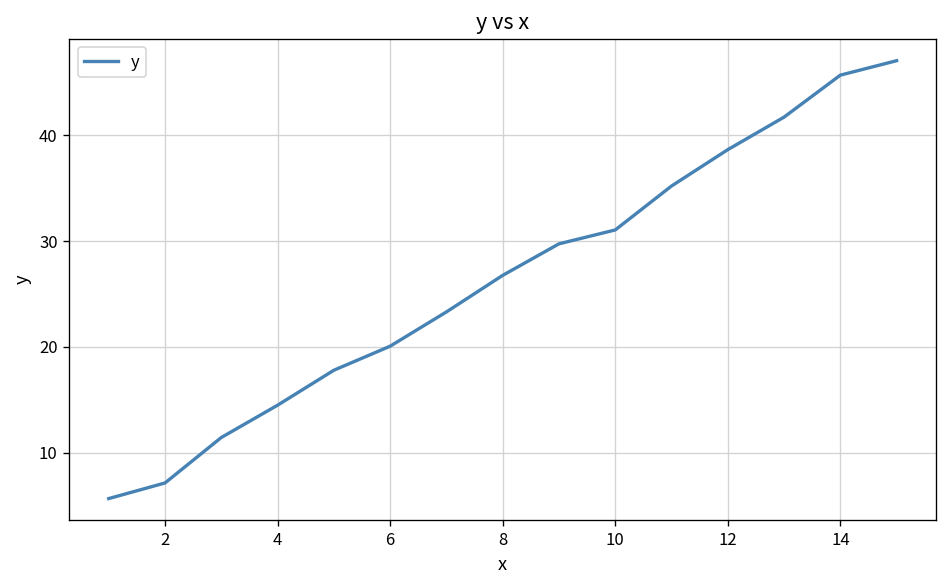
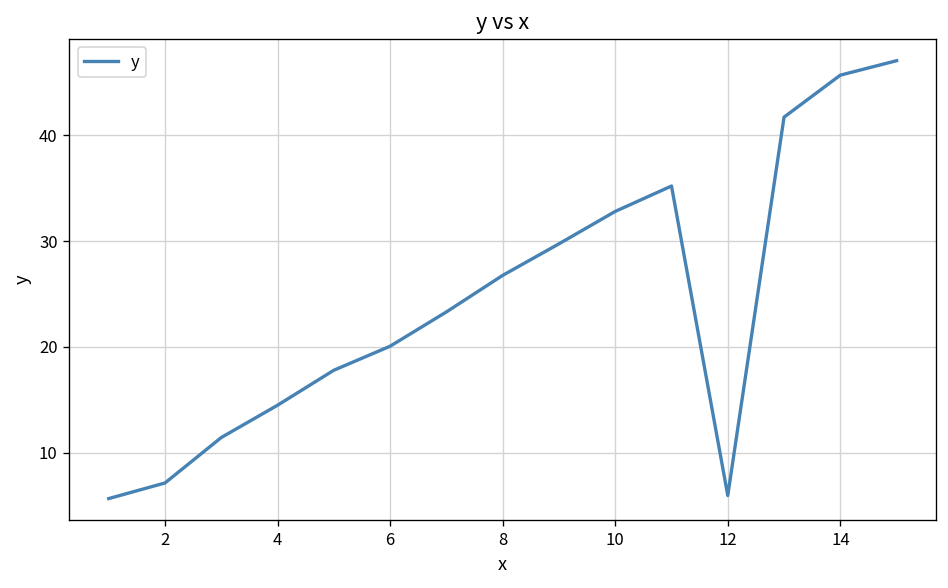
  {
    "2": 7,
    "4": 14,
    "6": 20,
    "8": 27,
-   "10": 31,
-   "12": 39,
+   "10": 33,
+   "12": 6,
    "14": 46
  }
